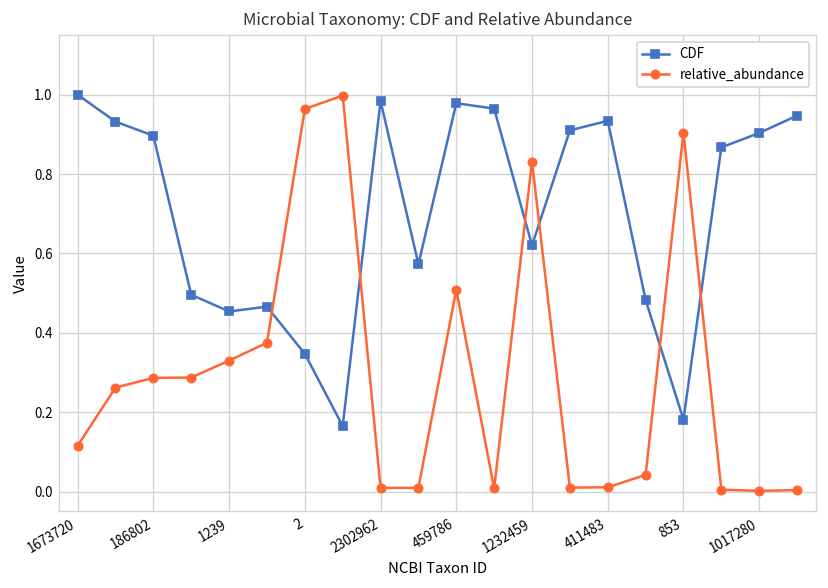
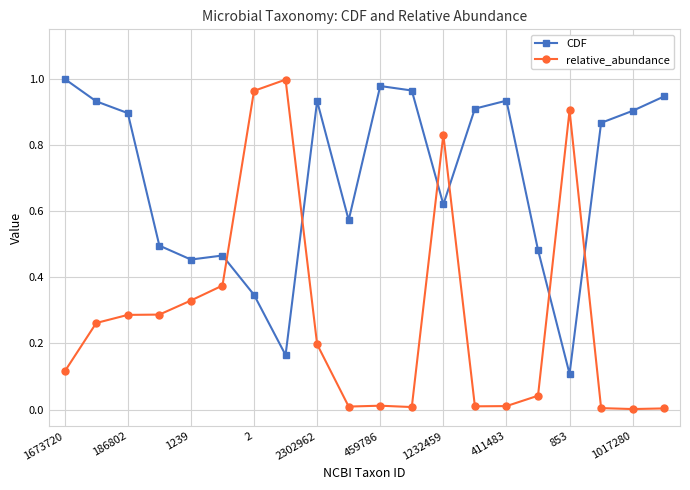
  {
    "CDF": {
      "1673720": 1.00,
      "186802": 0.90,
      "1239": 0.45,
      "2": 0.35,
-     "2302962": 0.98,
+     "2302962": 0.93,
      "459786": 0.98,
      "1232459": 0.62,
      "411483": 0.93,
-     "853": 0.18,
+     "853": 0.11,
      "1017280": 0.90
    },
    "relative_abundance": {
      "1673720": 0.12,
      "186802": 0.29,
      "1239": 0.33,
      "2": 0.96,
-     "2302962": 0.01,
-     "459786": 0.51,
+     "2302962": 0.20,
+     "459786": 0.01,
      "1232459": 0.83,
      "411483": 0.01,
      "853": 0.90,
      "1017280": 0.00
    }
  }
